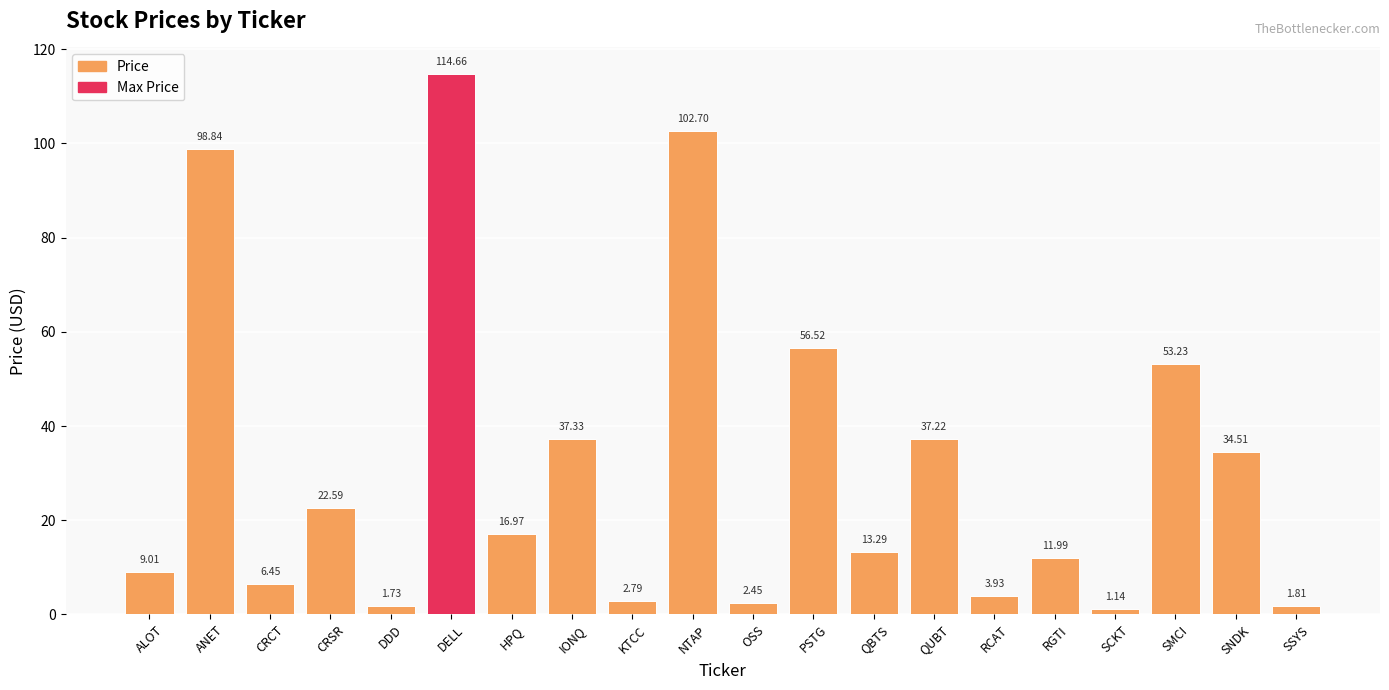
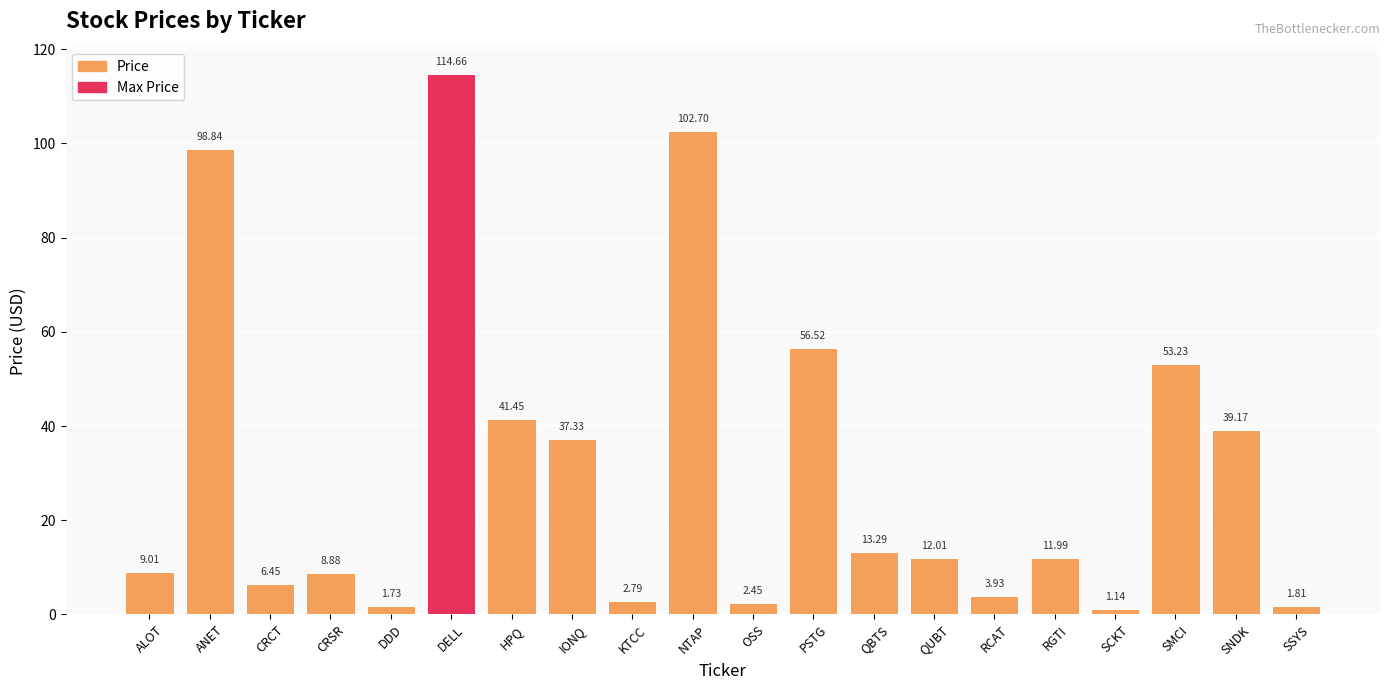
  {
    "ALOT": 9.01,
    "ANET": 98.84,
    "CRCT": 6.45,
-   "CRSR": 22.59,
+   "CRSR": 8.88,
    "DDD": 1.73,
    "DELL": 114.66,
-   "HPQ": 16.97,
+   "HPQ": 41.45,
    "IONQ": 37.33,
    "KTCC": 2.79,
    "NTAP": 102.70,
    "OSS": 2.45,
    "PSTG": 56.52,
    "QBTS": 13.29,
-   "QUBT": 37.22,
+   "QUBT": 12.01,
    "RCAT": 3.93,
    "RGTI": 11.99,
    "SCKT": 1.14,
    "SMCI": 53.23,
-   "SNDK": 34.51,
+   "SNDK": 39.17,
    "SSYS": 1.81
  }
